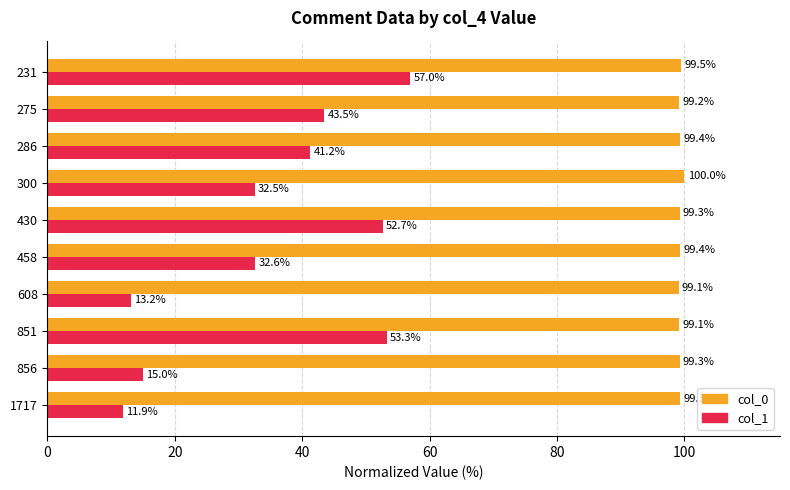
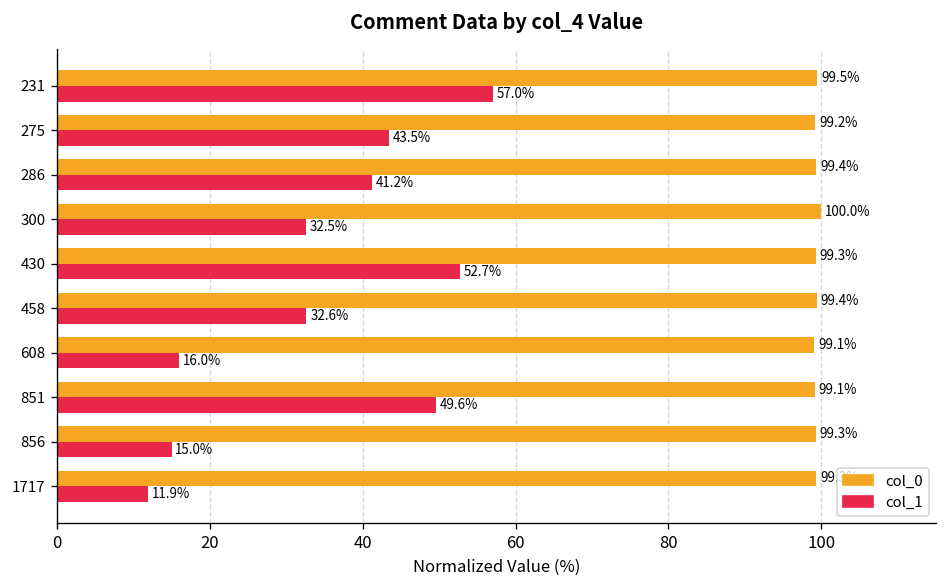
  {
    "col_0": {
      "231": "99.5%",
      "275": "99.2%",
      "286": "99.4%",
      "300": "100.0%",
      "430": "99.3%",
      "458": "99.4%",
      "608": "99.1%",
      "851": "99.1%",
      "856": "99.3%"
    },
    "col_1": {
      "231": "57.0%",
      "275": "43.5%",
      "286": "41.2%",
      "300": "32.5%",
      "430": "52.7%",
      "458": "32.6%",
-     "608": "13.2%",
-     "851": "53.3%",
+     "608": "16.0%",
+     "851": "49.6%",
      "856": "15.0%",
      "1717": "11.9%"
    }
  }
